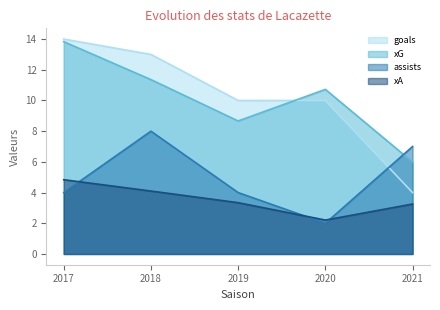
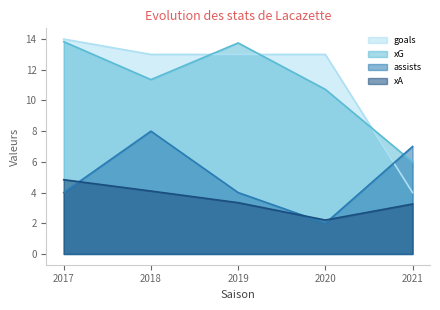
  {
    "goals": {
      "2017": 14,
      "2018": 13,
-     "2019": 10,
-     "2020": 10,
+     "2019": 13,
+     "2020": 13,
      "2021": 4
    },
    "xG": {
      "2017": 13.8,
      "2018": 11.4,
-     "2019": 8.7,
+     "2019": 13.7,
      "2020": 10.7,
      "2021": 6.0
    }
  }
